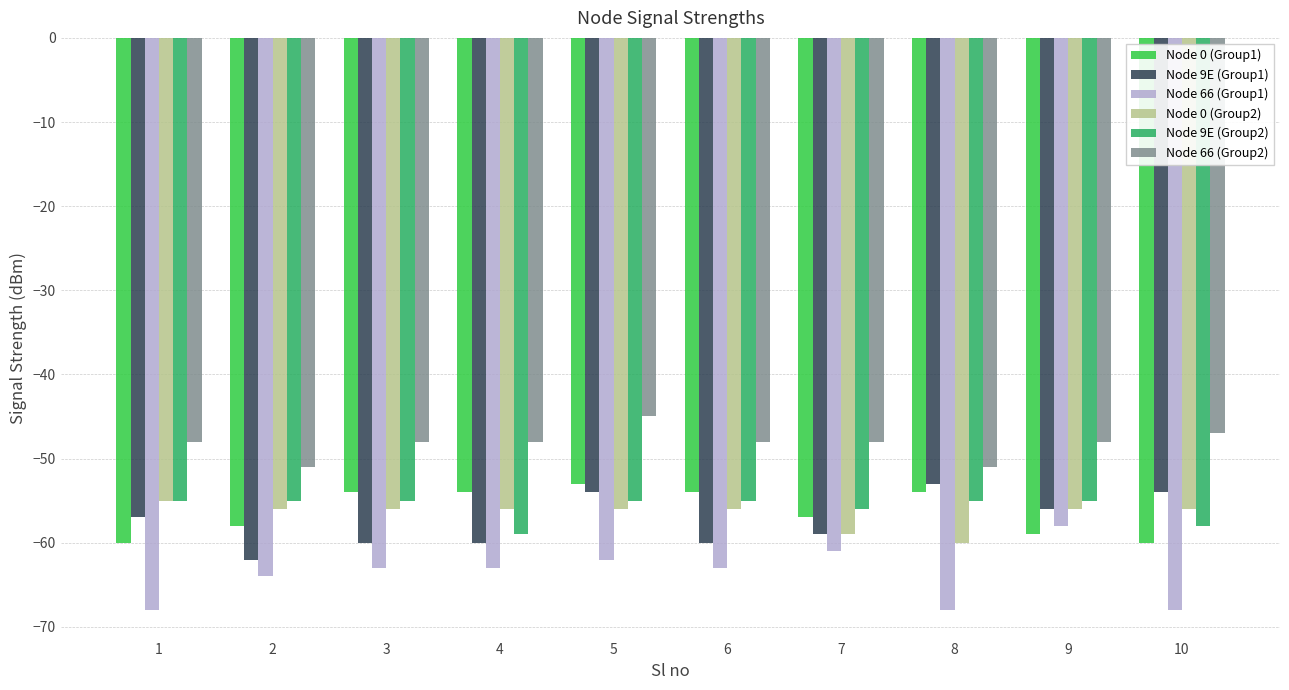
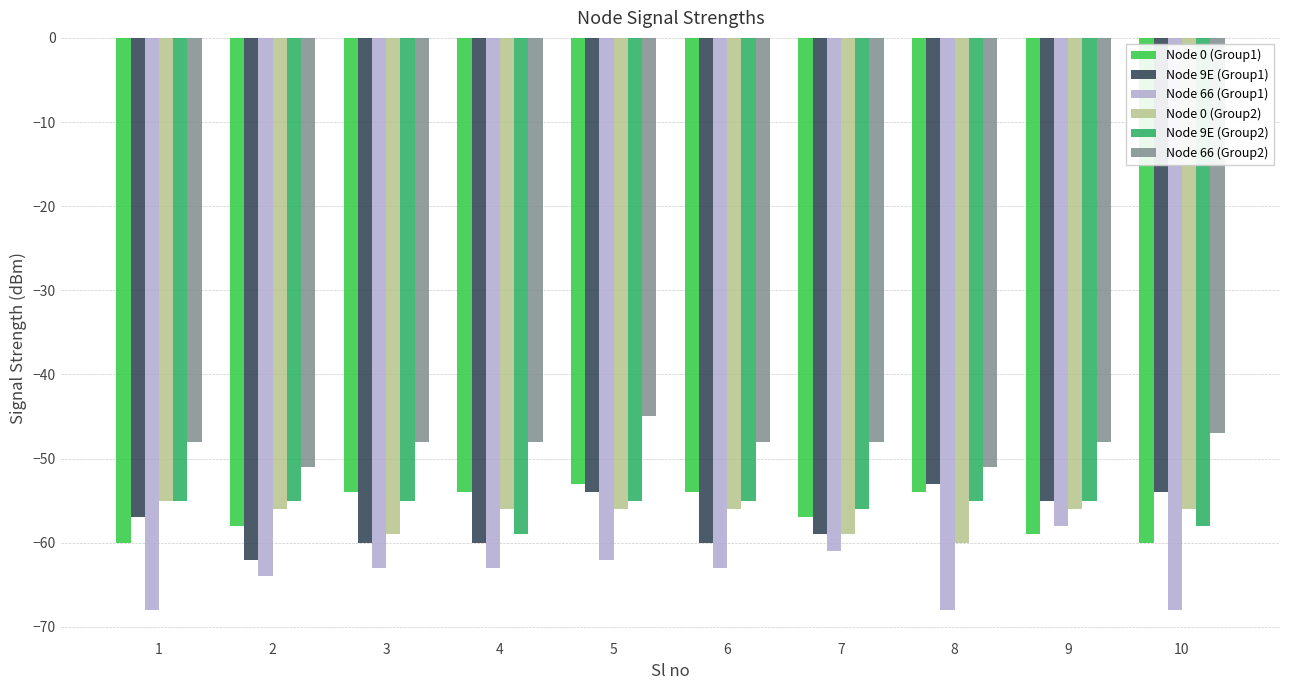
  {
    "Node 9E (Group1)": {
      "1": -57,
      "2": -62,
      "3": -60,
      "4": -60,
      "5": -54,
      "6": -60,
      "7": -59,
      "8": -53,
-     "9": -56,
+     "9": -55,
      "10": -54
    },
    "Node 66 (Group1)": {
      "1": -68,
      "2": -64,
      "3": -63,
      "4": -63,
      "5": -62,
      "6": -63,
      "7": -61,
      "8": -68,
      "9": -58,
      "10": -68
    },
    "Node 0 (Group2)": {
      "1": -55,
      "2": -56,
-     "3": -56,
+     "3": -59,
      "4": -56,
      "5": -56,
      "6": -56,
      "7": -59,
      "8": -60,
      "9": -56,
      "10": -56
    },
    "Node 66 (Group2)": {
      "1": -48,
      "2": -51,
      "3": -48,
      "4": -48,
      "5": -45,
      "6": -48,
      "7": -48,
      "8": -51,
      "9": -48,
      "10": -47
    }
  }
